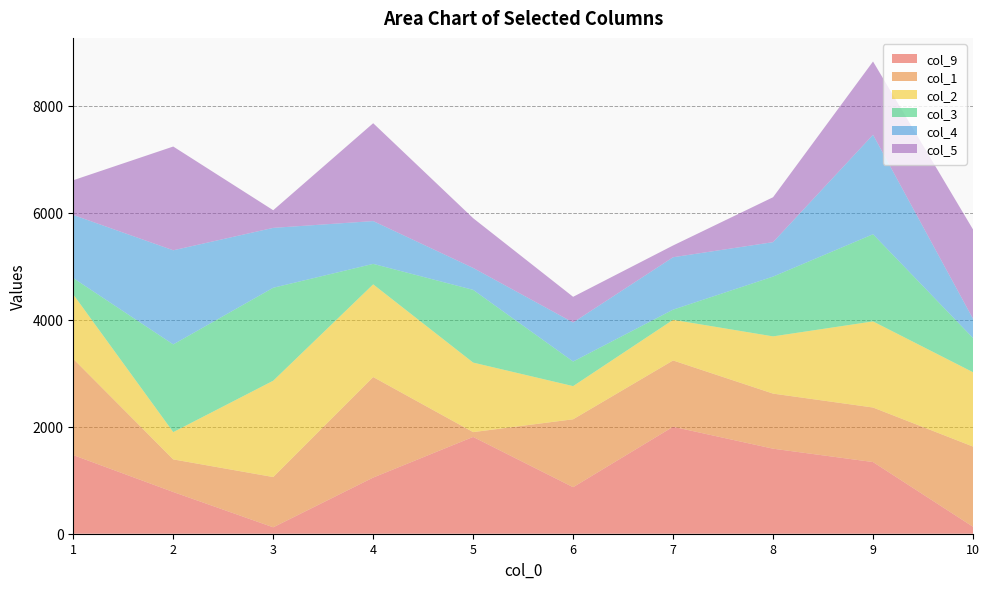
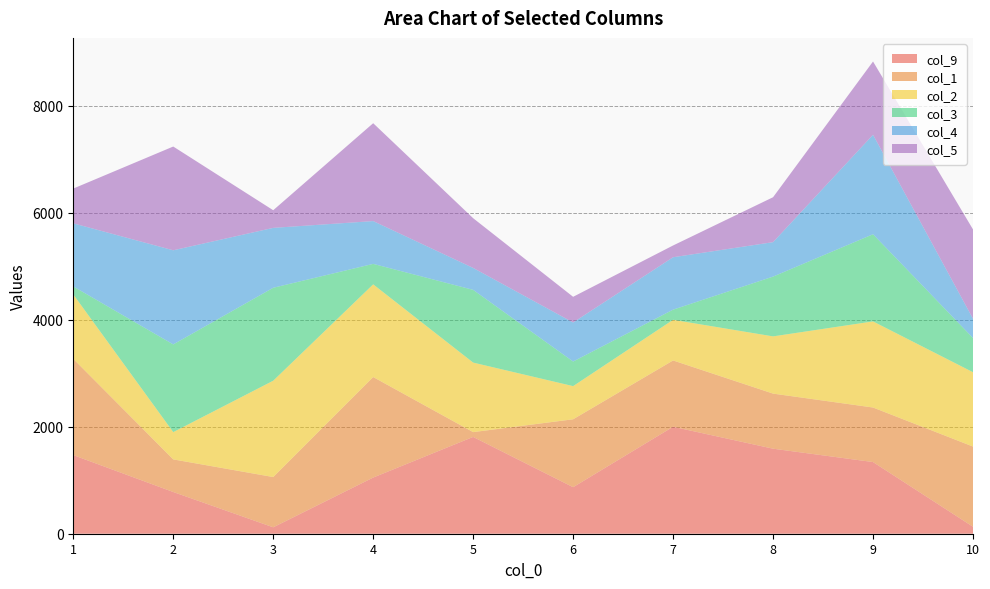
  {
    "col_2": {
      "1": 1200,
      "2": 500,
      "3": 1800,
      "4": 1700,
      "5": 1300,
      "6": 600,
      "7": 800,
      "8": 1100,
      "9": 1600,
      "10": 1400
    },
    "col_3": {
-     "1": 300,
+     "1": 200,
      "2": 1600,
      "3": 1700,
      "4": 400,
      "5": 1400,
      "6": 500,
      "7": 200,
      "8": 1100,
      "9": 1600,
      "10": 600
    },
    "col_4": {
      "1": 1200,
      "2": 1800,
      "3": 1100,
      "4": 800,
      "5": 400,
      "6": 700,
      "7": 1000,
      "8": 600,
      "9": 1900,
      "10": 400
    },
    "col_5": {
      "1": 700,
      "2": 1900,
      "3": 300,
      "4": 1800,
      "5": 900,
      "6": 500,
      "7": 200,
      "8": 800,
      "9": 1400,
      "10": 1700
    }
  }
